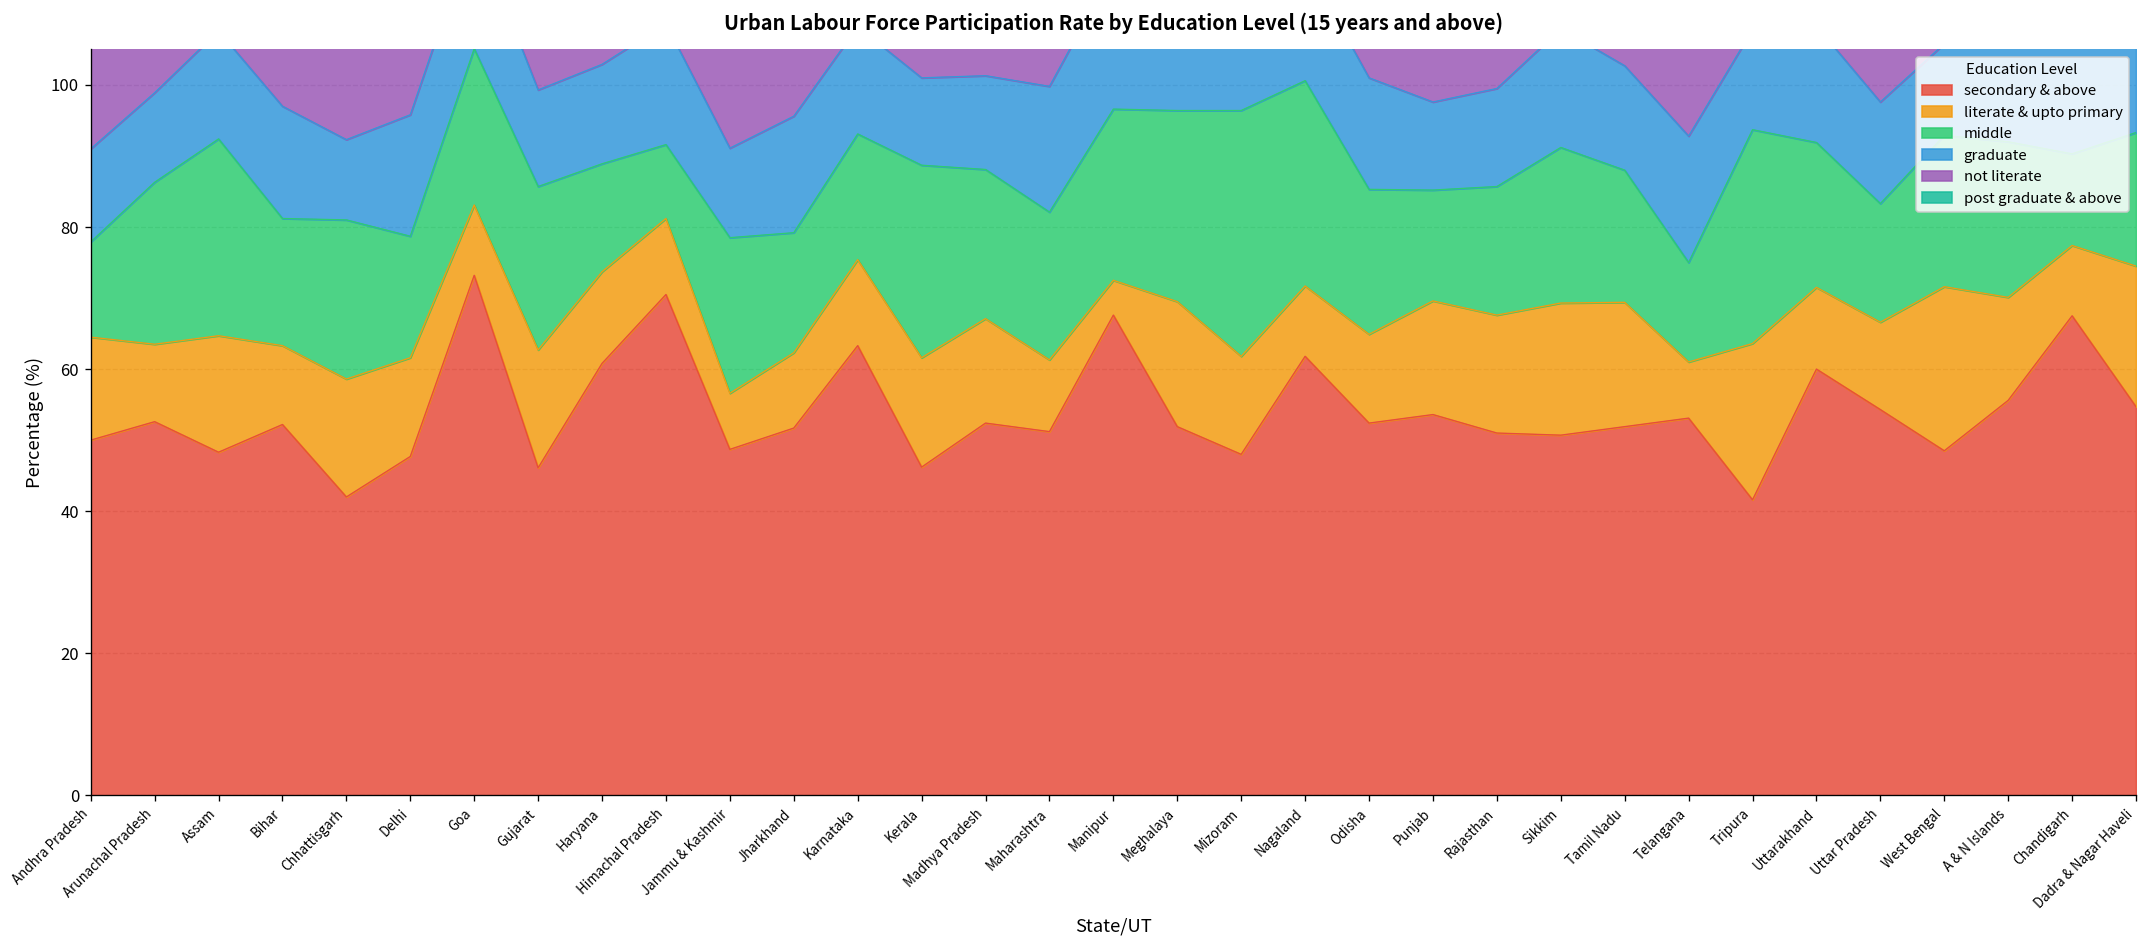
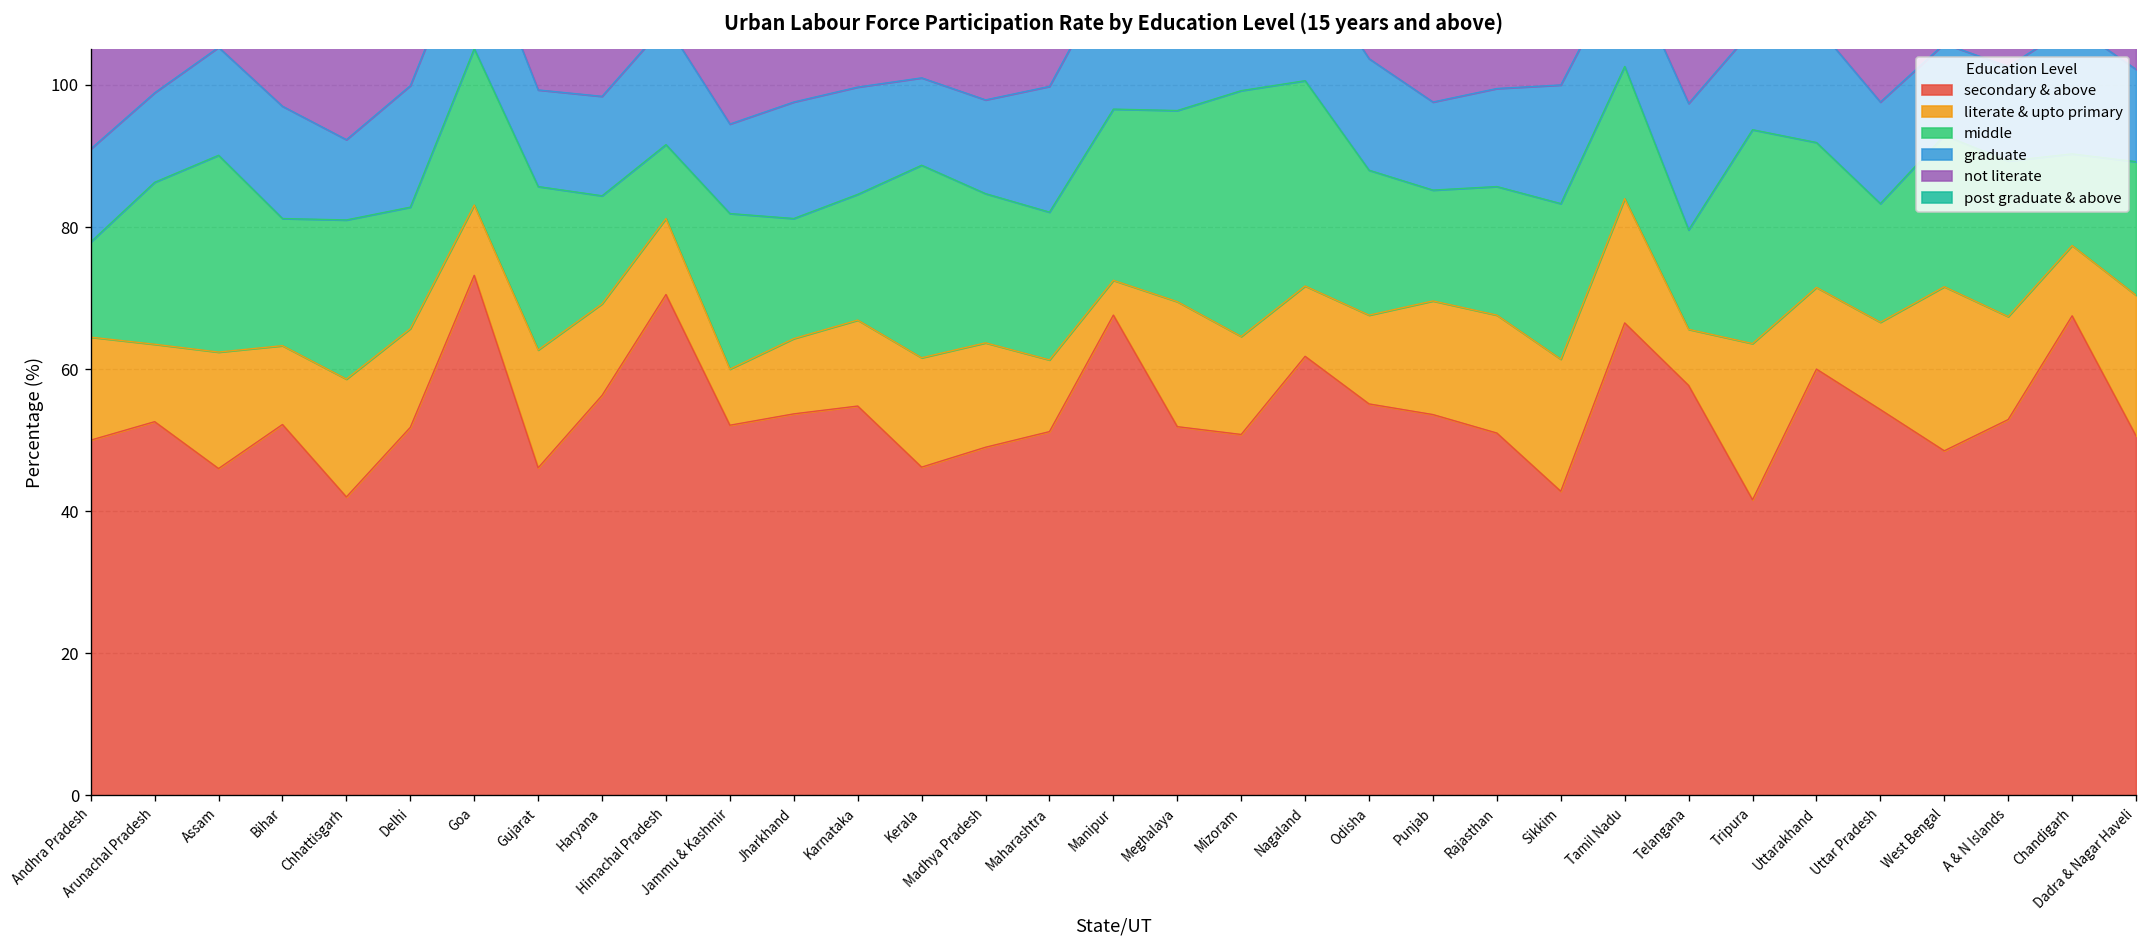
  {
    "secondary & above": {
      "Andhra Pradesh": 50,
      "Arunachal Pradesh": 53,
-     "Assam": 48,
+     "Assam": 46,
      "Bihar": 52,
      "Chhattisgarh": 42,
-     "Delhi": 48,
+     "Delhi": 52,
      "Goa": 73,
      "Gujarat": 46,
-     "Haryana": 61,
+     "Haryana": 56,
      "Himachal Pradesh": 71,
-     "Jammu & Kashmir": 49,
-     "Jharkhand": 52,
-     "Karnataka": 63,
+     "Jammu & Kashmir": 52,
+     "Jharkhand": 54,
+     "Karnataka": 55,
      "Kerala": 46,
-     "Madhya Pradesh": 52,
+     "Madhya Pradesh": 49,
      "Maharashtra": 51,
      "Manipur": 68,
      "Meghalaya": 52,
-     "Mizoram": 48,
+     "Mizoram": 51,
      "Nagaland": 62,
-     "Odisha": 52,
+     "Odisha": 55,
      "Punjab": 54,
      "Rajasthan": 51,
-     "Sikkim": 51,
-     "Tamil Nadu": 52,
-     "Telangana": 53,
+     "Sikkim": 43,
+     "Tamil Nadu": 67,
+     "Telangana": 58,
      "Tripura": 42,
      "Uttarakhand": 60,
      "Uttar Pradesh": 54,
      "West Bengal": 49,
-     "A & N Islands": 56,
+     "A & N Islands": 53,
      "Chandigarh": 68,
-     "Dadra & Nagar Haveli": 55
+     "Dadra & Nagar Haveli": 51
    },
    "literate & upto primary": {
      "Andhra Pradesh": 15,
      "Arunachal Pradesh": 11,
      "Assam": 16,
      "Bihar": 11,
      "Chhattisgarh": 17,
      "Delhi": 14,
      "Goa": 10,
      "Gujarat": 17,
      "Haryana": 13,
      "Himachal Pradesh": 11,
      "Jammu & Kashmir": 8,
      "Jharkhand": 11,
      "Karnataka": 12,
      "Kerala": 15,
      "Madhya Pradesh": 15,
      "Maharashtra": 10,
      "Manipur": 5,
      "Meghalaya": 18,
      "Mizoram": 14,
      "Nagaland": 10,
      "Odisha": 12,
      "Punjab": 16,
      "Rajasthan": 17,
      "Sikkim": 19,
      "Tamil Nadu": 18,
      "Telangana": 8,
      "Tripura": 22,
      "Uttarakhand": 12,
      "Uttar Pradesh": 12,
      "West Bengal": 23,
      "A & N Islands": 15,
      "Chandigarh": 10,
      "Dadra & Nagar Haveli": 20
    },
    "graduate": {
      "Andhra Pradesh": 13,
      "Arunachal Pradesh": 13,
      "Bihar": 16,
      "Chhattisgarh": 11,
      "Delhi": 17,
      "Gujarat": 14,
      "Haryana": 14,
      "Jammu & Kashmir": 13,
      "Jharkhand": 16,
      "Kerala": 12,
      "Madhya Pradesh": 13,
      "Maharashtra": 18,
      "Odisha": 16,
      "Punjab": 12,
      "Rajasthan": 14,
      "Telangana": 18,
      "Uttar Pradesh": 14
    }
  }
